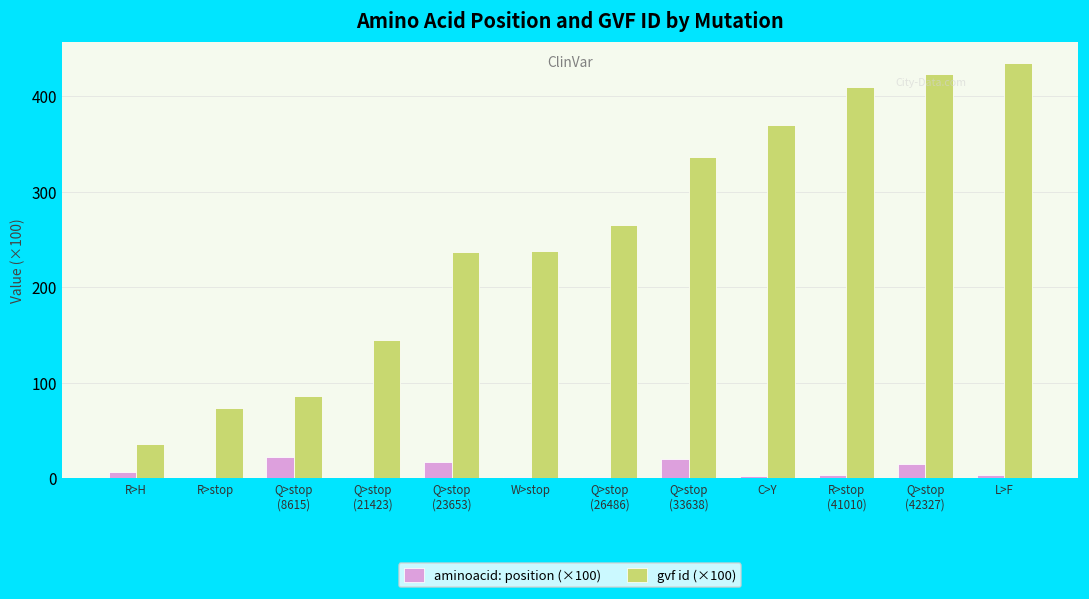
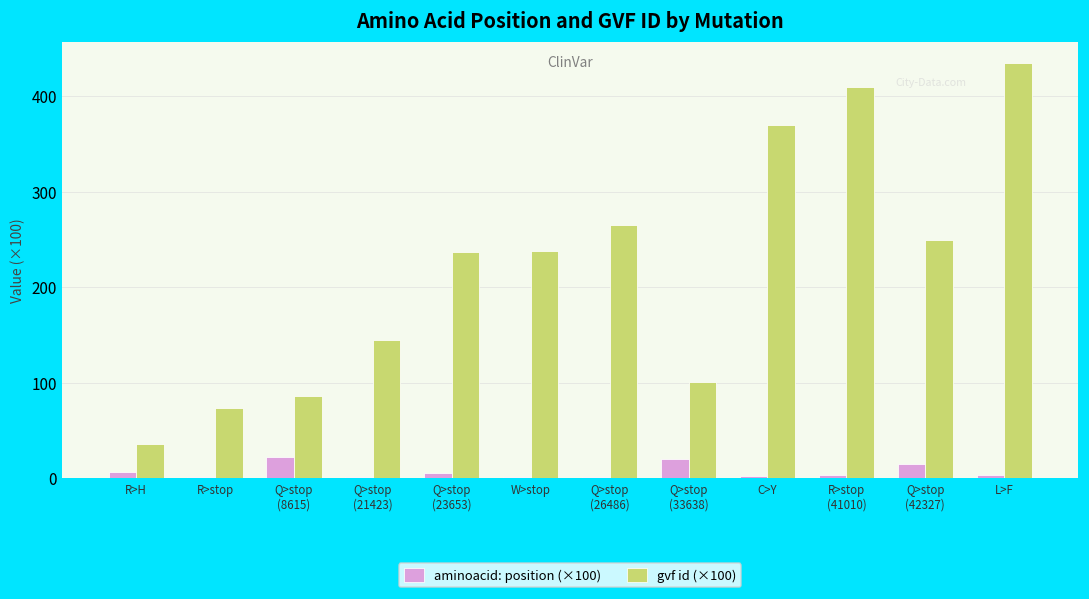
  {
    "aminoacid: position (×100)": {
      "R>H": 10,
      "Q>stop (8615)": 20,
-     "Q>stop (23653)": 20,
+     "Q>stop (23653)": 10,
      "Q>stop (33638)": 20,
      "Q>stop (42327)": 10,
      "L>F": 0
    },
    "gvf id (×100)": {
      "R>H": 40,
      "R>stop": 70,
      "Q>stop (8615)": 90,
      "Q>stop (21423)": 140,
      "Q>stop (23653)": 240,
      "W>stop": 240,
      "Q>stop (26486)": 260,
-     "Q>stop (33638)": 340,
+     "Q>stop (33638)": 100,
      "C>Y": 370,
      "R>stop (41010)": 410,
-     "Q>stop (42327)": 420,
+     "Q>stop (42327)": 250,
      "L>F": 430
    }
  }
